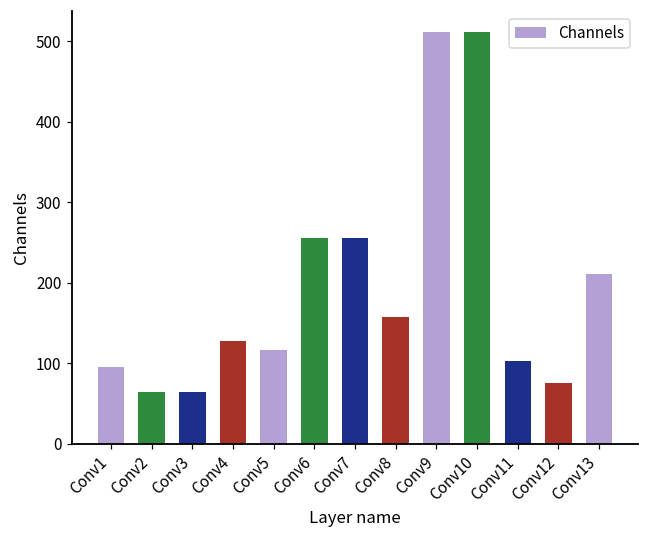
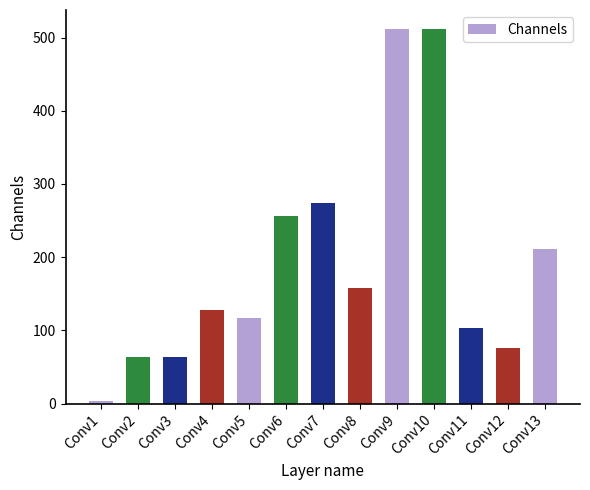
  {
-   "Conv1": 100,
+   "Conv1": 0,
    "Conv2": 60,
    "Conv3": 60,
    "Conv4": 130,
    "Conv5": 120,
    "Conv6": 260,
-   "Conv7": 260,
+   "Conv7": 270,
    "Conv8": 160,
    "Conv9": 510,
    "Conv10": 510,
    "Conv11": 100,
    "Conv12": 80,
    "Conv13": 210
  }
